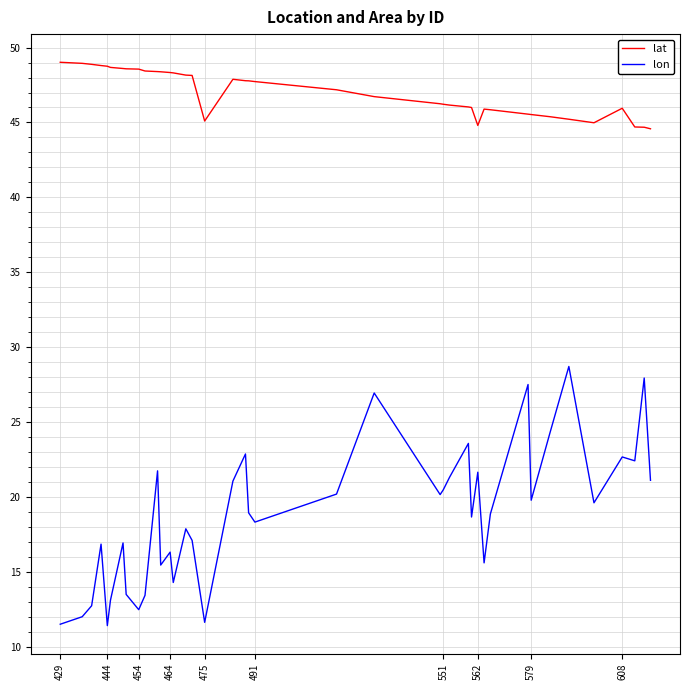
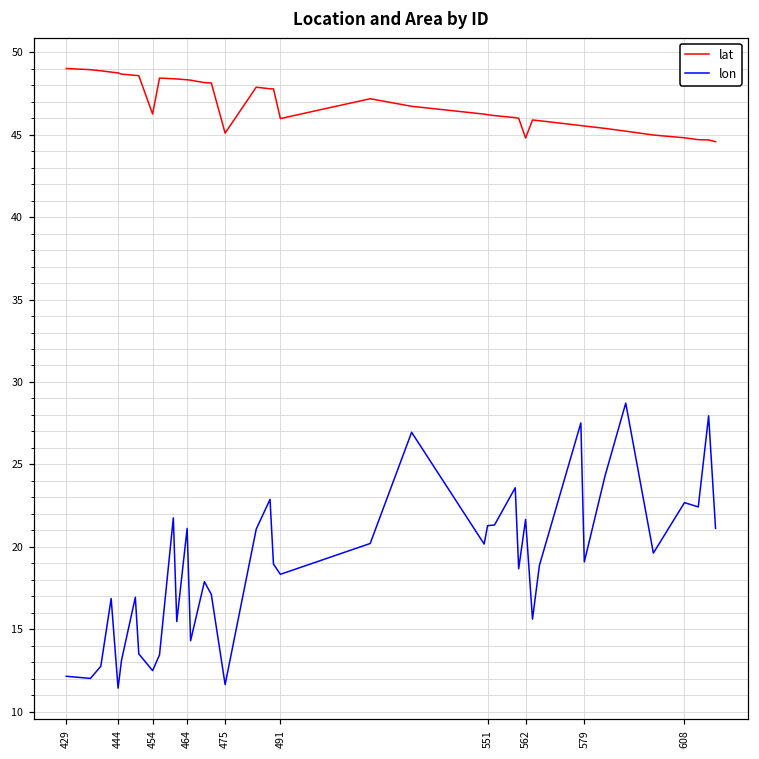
  {
    "lat": {
      "429": 49.0,
      "444": 48.8,
-     "454": 48.6,
+     "454": 46.3,
      "464": 48.3,
      "475": 45.1,
-     "491": 47.7,
+     "491": 46.0,
      "551": 46.2,
      "562": 44.8,
      "579": 45.5,
-     "608": 45.9
+     "608": 44.8
    },
    "lon": {
-     "429": 11.5,
+     "429": 12.1,
      "444": 11.4,
      "454": 12.5,
-     "464": 16.3,
+     "464": 21.1,
      "475": 11.6,
      "491": 18.3,
-     "551": 20.5,
+     "551": 21.3,
      "562": 21.7,
-     "579": 19.8,
+     "579": 19.1,
      "608": 22.7
    }
  }
